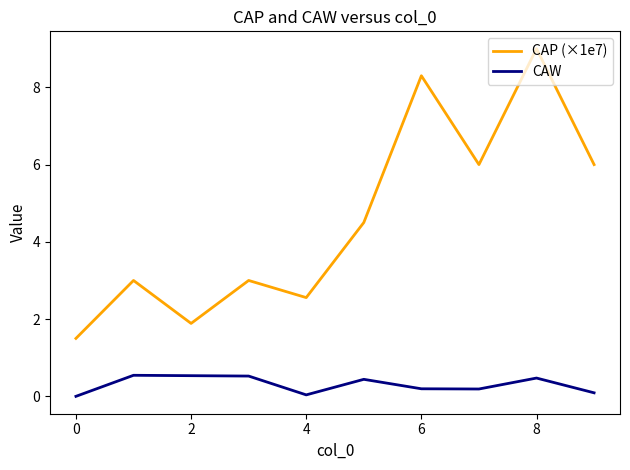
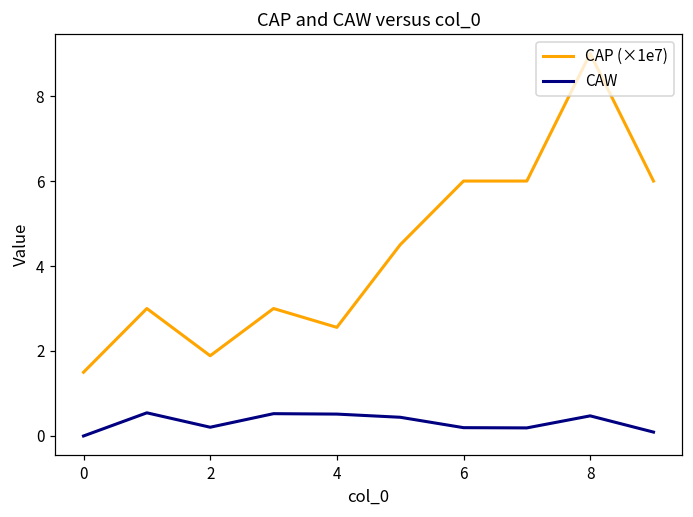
  {
    "CAP (×1e7)": {
      "0": 1.5,
      "2": 1.9,
      "4": 2.6,
-     "6": 8.3
+     "6": 6.0
    },
    "CAW": {
      "0": 0.0,
-     "2": 0.5,
-     "4": 0.0,
+     "2": 0.2,
+     "4": 0.5,
      "6": 0.2,
      "8": 0.5
    }
  }
